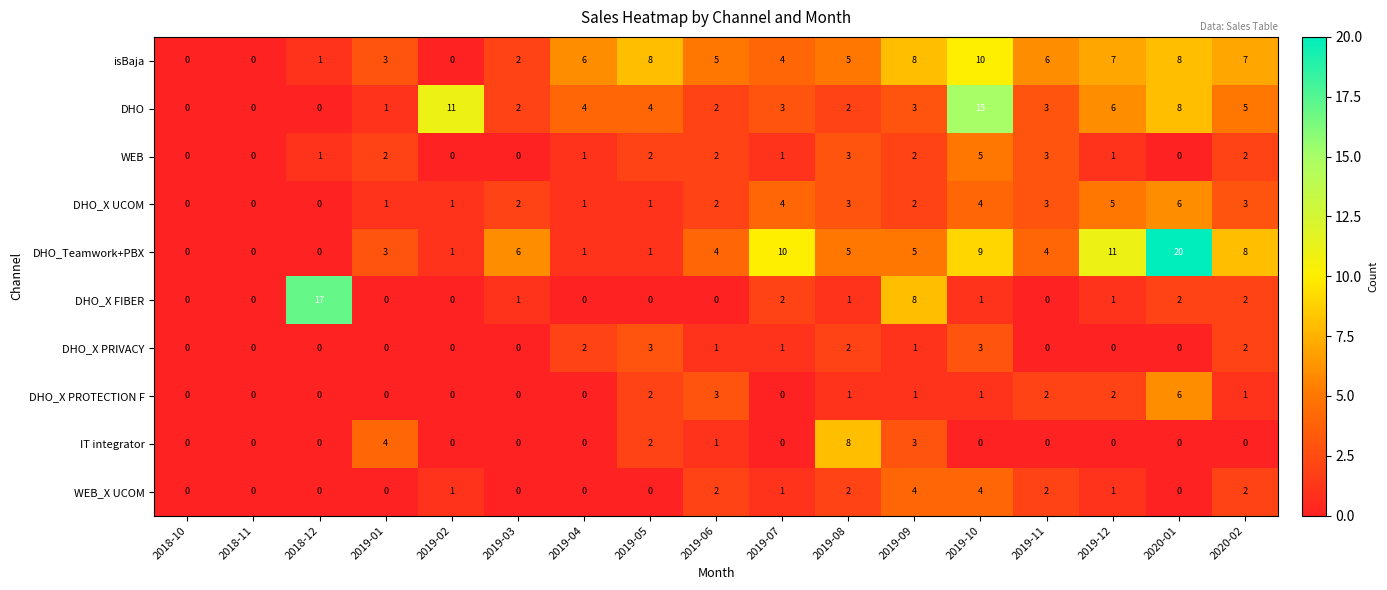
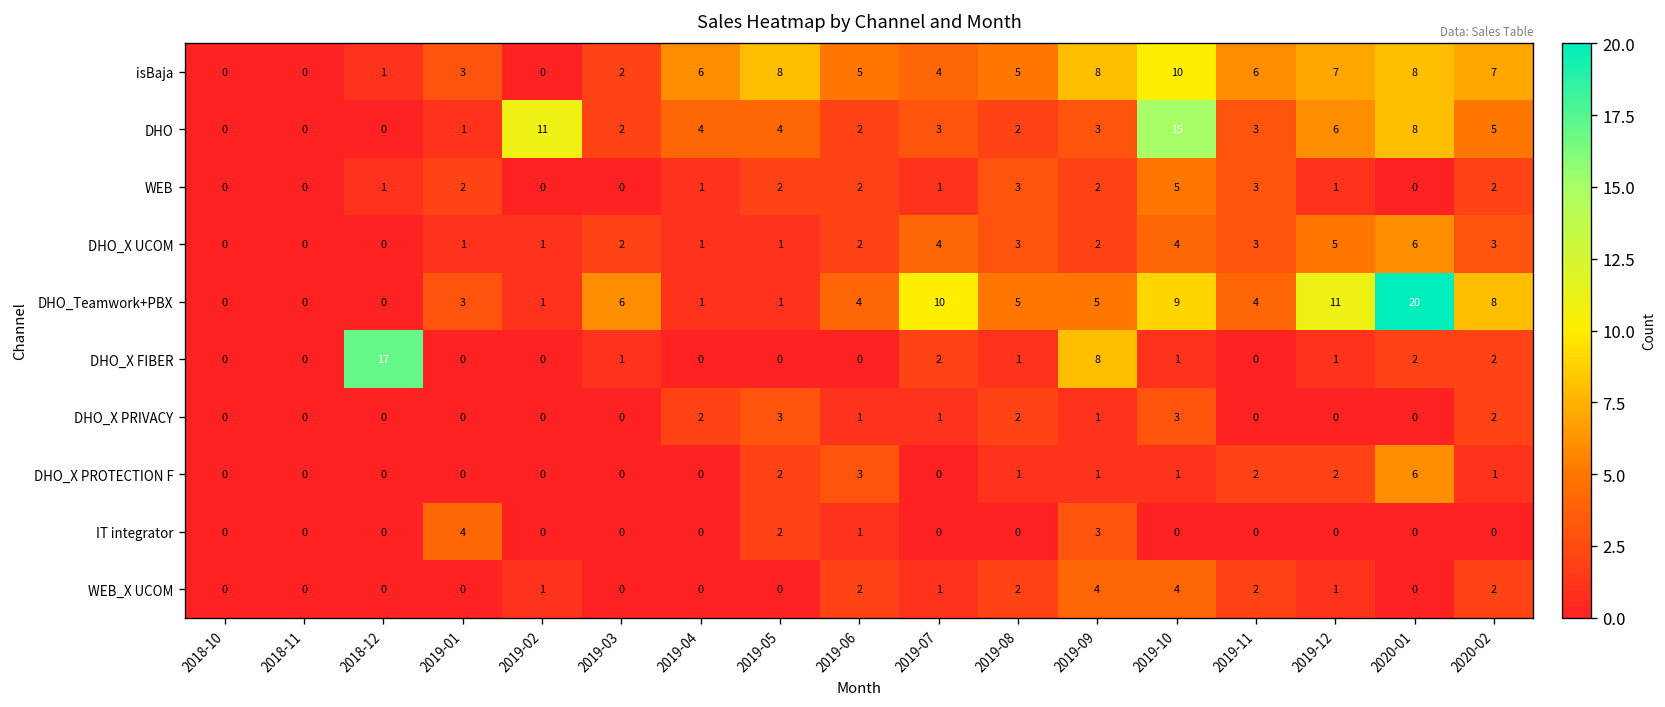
  {
    "isBaja": {
      "2018-10": 0,
      "2018-11": 0,
      "2018-12": 1,
      "2019-01": 3,
      "2019-02": 0,
      "2019-03": 2,
      "2019-04": 6,
      "2019-05": 8,
      "2019-06": 5,
      "2019-07": 4,
      "2019-08": 5,
      "2019-09": 8,
      "2019-10": 10,
      "2019-11": 6,
      "2019-12": 7,
      "2020-01": 8,
      "2020-02": 7
    },
    "DHO": {
      "2018-10": 0,
      "2018-11": 0,
      "2018-12": 0,
      "2019-01": 1,
      "2019-02": 11,
      "2019-03": 2,
      "2019-04": 4,
      "2019-05": 4,
      "2019-06": 2,
      "2019-07": 3,
      "2019-08": 2,
      "2019-09": 3,
      "2019-10": 15,
      "2019-11": 3,
      "2019-12": 6,
      "2020-01": 8,
      "2020-02": 5
    },
    "WEB": {
      "2018-10": 0,
      "2018-11": 0,
      "2018-12": 1,
      "2019-01": 2,
      "2019-02": 0,
      "2019-03": 0,
      "2019-04": 1,
      "2019-05": 2,
      "2019-06": 2,
      "2019-07": 1,
      "2019-08": 3,
      "2019-09": 2,
      "2019-10": 5,
      "2019-11": 3,
      "2019-12": 1,
      "2020-01": 0,
      "2020-02": 2
    },
    "DHO_X UCOM": {
      "2018-10": 0,
      "2018-11": 0,
      "2018-12": 0,
      "2019-01": 1,
      "2019-02": 1,
      "2019-03": 2,
      "2019-04": 1,
      "2019-05": 1,
      "2019-06": 2,
      "2019-07": 4,
      "2019-08": 3,
      "2019-09": 2,
      "2019-10": 4,
      "2019-11": 3,
      "2019-12": 5,
      "2020-01": 6,
      "2020-02": 3
    },
    "DHO_Teamwork+PBX": {
      "2018-10": 0,
      "2018-11": 0,
      "2018-12": 0,
      "2019-01": 3,
      "2019-02": 1,
      "2019-03": 6,
      "2019-04": 1,
      "2019-05": 1,
      "2019-06": 4,
      "2019-07": 10,
      "2019-08": 5,
      "2019-09": 5,
      "2019-10": 9,
      "2019-11": 4,
      "2019-12": 11,
      "2020-01": 20,
      "2020-02": 8
    },
    "DHO_X FIBER": {
      "2018-10": 0,
      "2018-11": 0,
      "2018-12": 17,
      "2019-01": 0,
      "2019-02": 0,
      "2019-03": 1,
      "2019-04": 0,
      "2019-05": 0,
      "2019-06": 0,
      "2019-07": 2,
      "2019-08": 1,
      "2019-09": 8,
      "2019-10": 1,
      "2019-11": 0,
      "2019-12": 1,
      "2020-01": 2,
      "2020-02": 2
    },
    "DHO_X PRIVACY": {
      "2018-10": 0,
      "2018-11": 0,
      "2018-12": 0,
      "2019-01": 0,
      "2019-02": 0,
      "2019-03": 0,
      "2019-04": 2,
      "2019-05": 3,
      "2019-06": 1,
      "2019-07": 1,
      "2019-08": 2,
      "2019-09": 1,
      "2019-10": 3,
      "2019-11": 0,
      "2019-12": 0,
      "2020-01": 0,
      "2020-02": 2
    },
    "DHO_X PROTECTION F": {
      "2018-10": 0,
      "2018-11": 0,
      "2018-12": 0,
      "2019-01": 0,
      "2019-02": 0,
      "2019-03": 0,
      "2019-04": 0,
      "2019-05": 2,
      "2019-06": 3,
      "2019-07": 0,
      "2019-08": 1,
      "2019-09": 1,
      "2019-10": 1,
      "2019-11": 2,
      "2019-12": 2,
      "2020-01": 6,
      "2020-02": 1
    },
    "IT integrator": {
      "2018-10": 0,
      "2018-11": 0,
      "2018-12": 0,
      "2019-01": 4,
      "2019-02": 0,
      "2019-03": 0,
      "2019-04": 0,
      "2019-05": 2,
      "2019-06": 1,
      "2019-07": 0,
-     "2019-08": 8,
+     "2019-08": 0,
      "2019-09": 3,
      "2019-10": 0,
      "2019-11": 0,
      "2019-12": 0,
      "2020-01": 0,
      "2020-02": 0
    },
    "WEB_X UCOM": {
      "2018-10": 0,
      "2018-11": 0,
      "2018-12": 0,
      "2019-01": 0,
      "2019-02": 1,
      "2019-03": 0,
      "2019-04": 0,
      "2019-05": 0,
      "2019-06": 2,
      "2019-07": 1,
      "2019-08": 2,
      "2019-09": 4,
      "2019-10": 4,
      "2019-11": 2,
      "2019-12": 1,
      "2020-01": 0,
      "2020-02": 2
    }
  }
